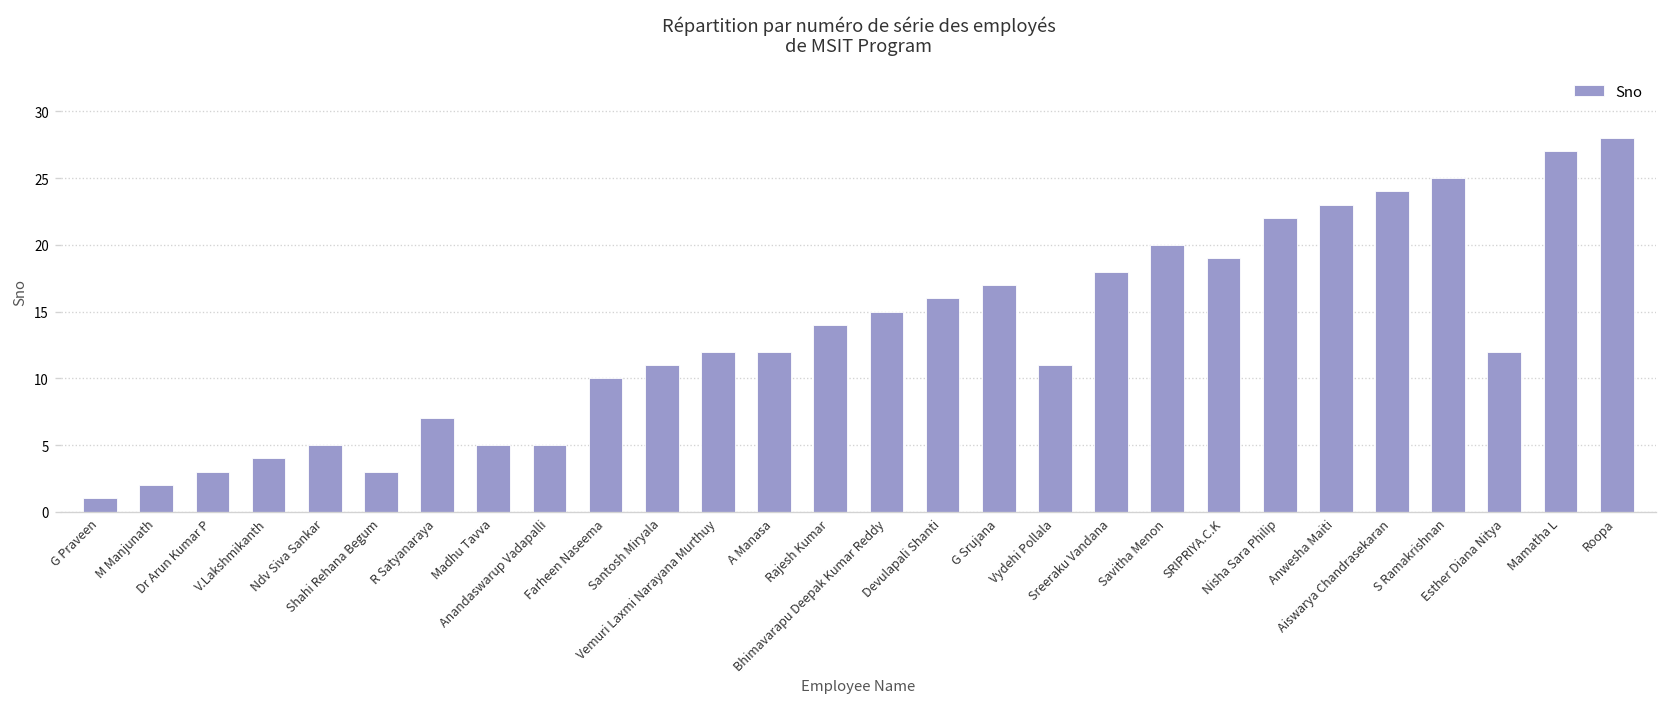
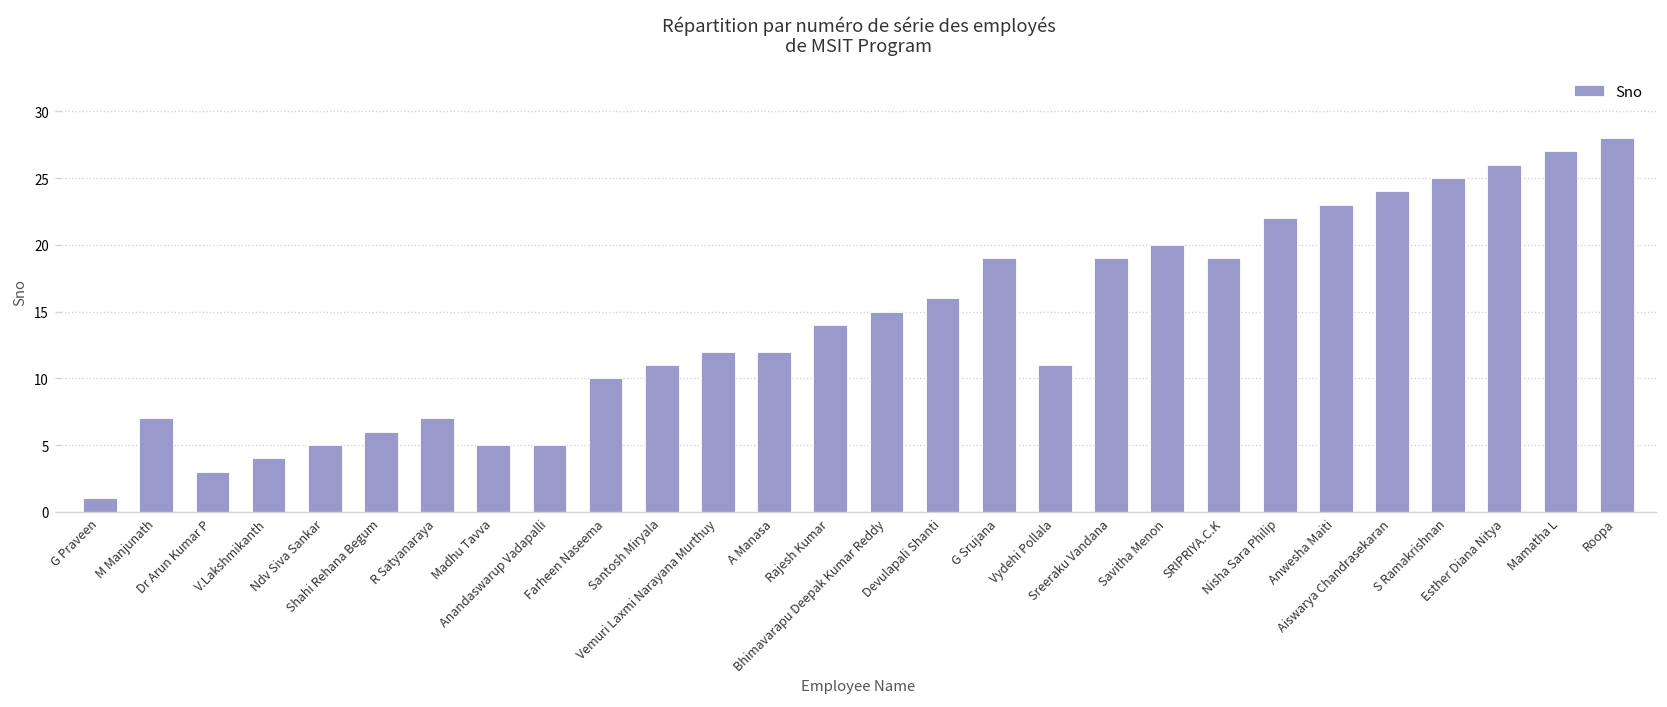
  {
    "G Praveen": 1,
-   "M Manjunath": 2,
+   "M Manjunath": 7,
    "Dr Arun Kumar P": 3,
    "V.Lakshmikanth": 4,
    "Ndv Siva Sankar": 5,
-   "Shahi Rehana Begum": 3,
+   "Shahi Rehana Begum": 6,
    "R Satyanaraya": 7,
    "Madhu Tavva": 5,
    "Anandaswarup Vadapalli": 5,
    "Farheen Naseema": 10,
    "Santosh Miryala": 11,
    "Vemuri Laxmi Narayana Murthuy": 12,
    "A Manasa": 12,
    "Rajesh Kumar": 14,
    "Bhimavarapu Deepak Kumar Reddy": 15,
    "Devulapali Shanti": 16,
-   "G Srujana": 17,
+   "G Srujana": 19,
    "Vydehi Pollala": 11,
-   "Sreeraku Vandana": 18,
+   "Sreeraku Vandana": 19,
    "Savitha Menon": 20,
    "SRIPRIYA.C.K": 19,
    "Nisha Sara Philip": 22,
    "Anwesha Maiti": 23,
    "Aiswarya Chandrasekaran": 24,
    "S Ramakrishnan": 25,
-   "Esther Diana Nitya": 12,
+   "Esther Diana Nitya": 26,
    "Mamatha L": 27,
    "Roopa": 28
  }
